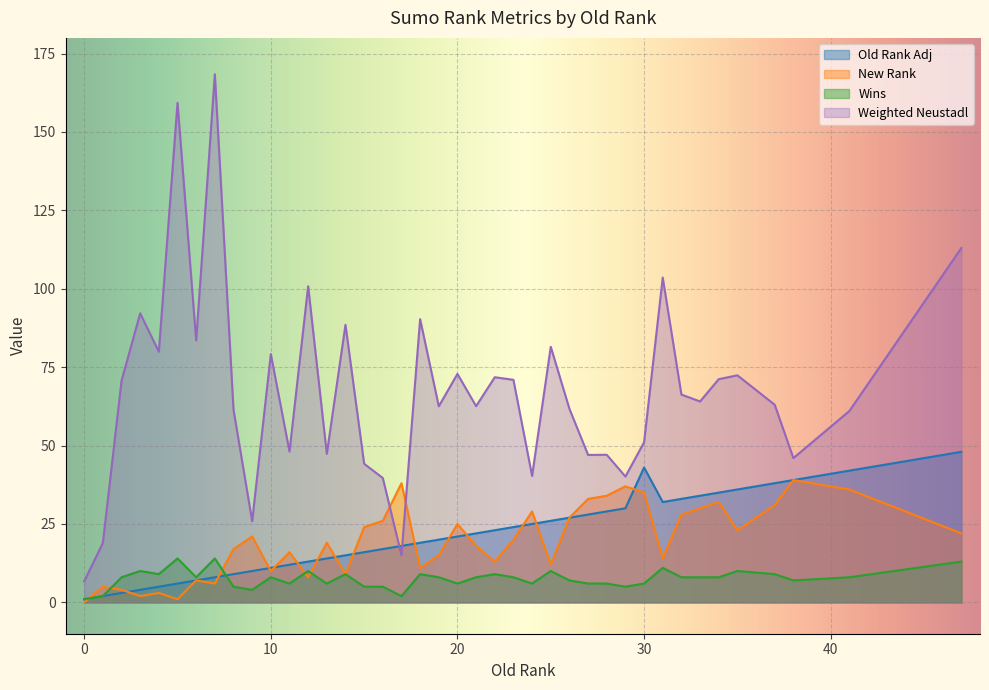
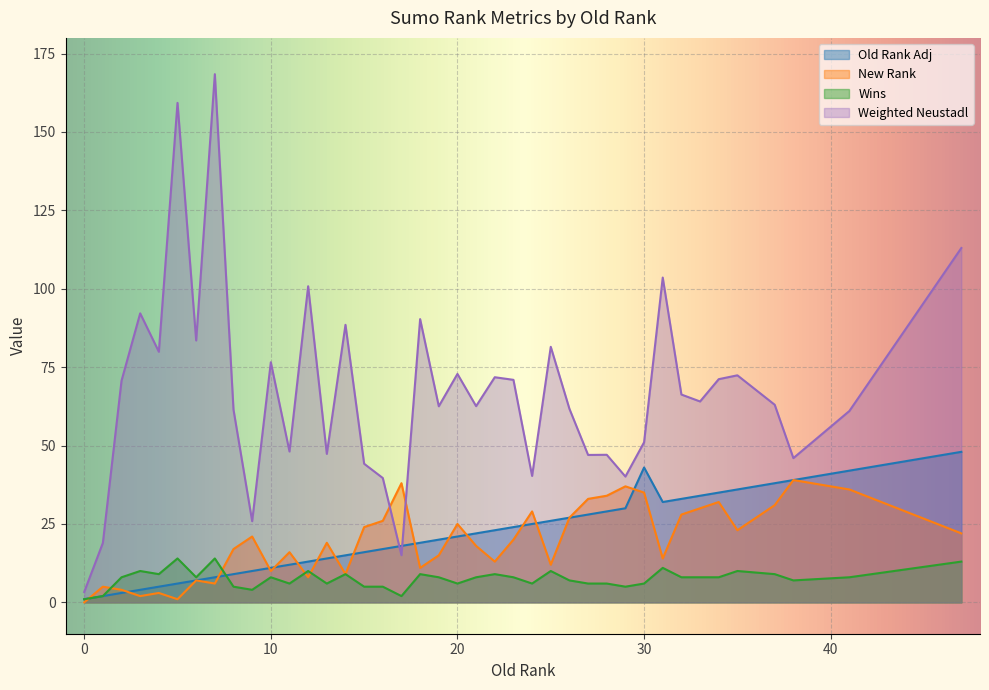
  {
    "Old Rank Adj": {
      "10": 11,
      "20": 21,
      "30": 43
    },
    "New Rank": {
      "0": 0,
      "10": 10,
      "20": 25,
      "30": 35
    },
    "Wins": {
      "10": 8,
      "20": 6,
      "30": 6
    },
    "Weighted Neustadl": {
-     "0": 7,
-     "10": 79,
+     "0": 3,
+     "10": 77,
      "20": 73,
      "30": 51
    }
  }
